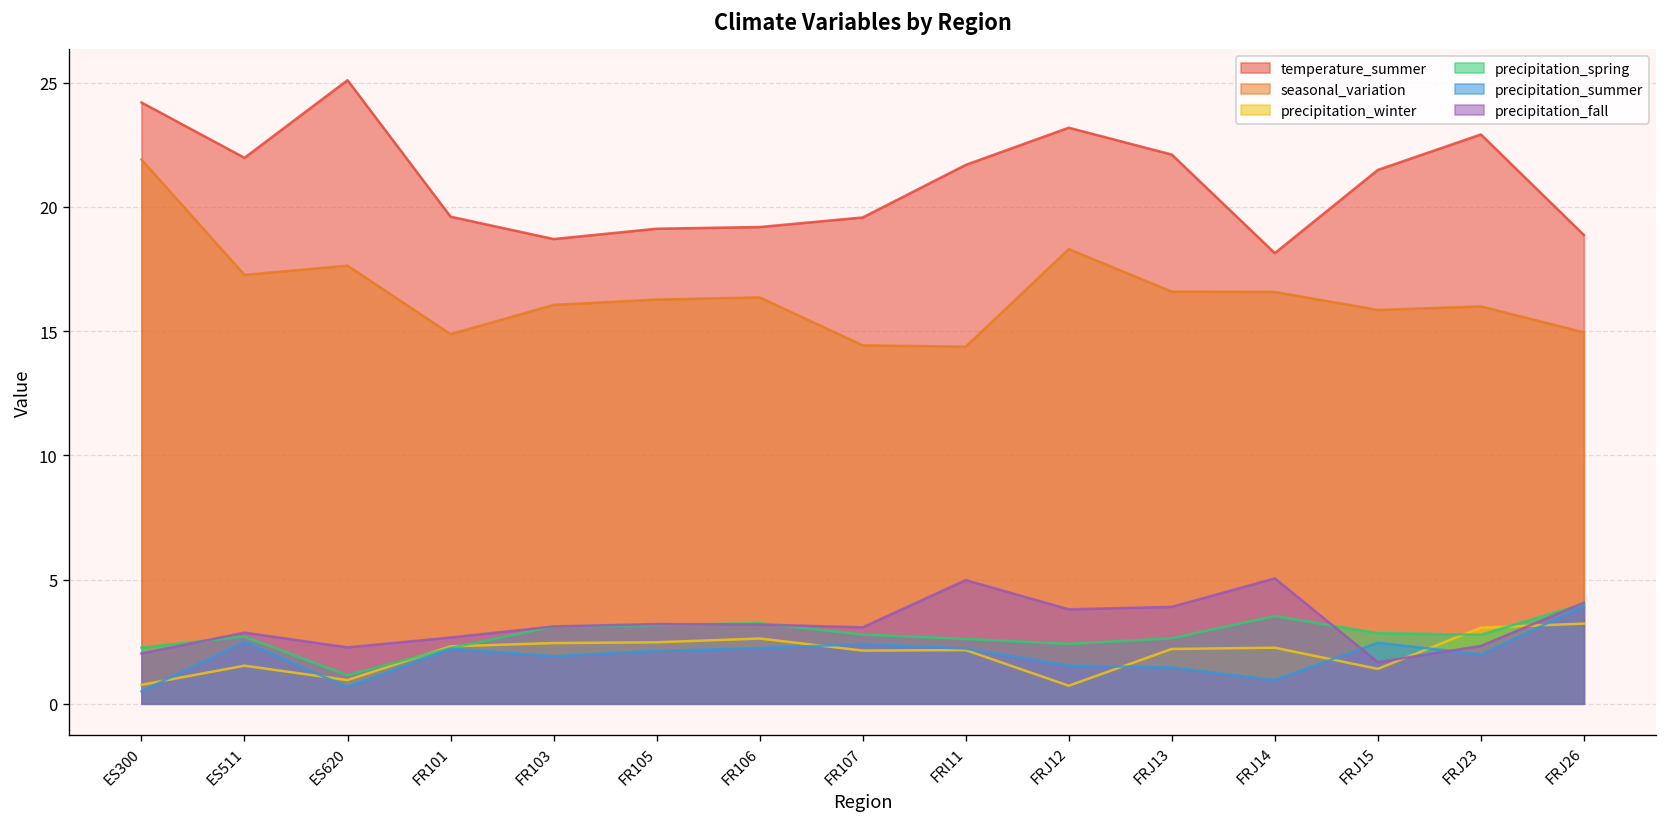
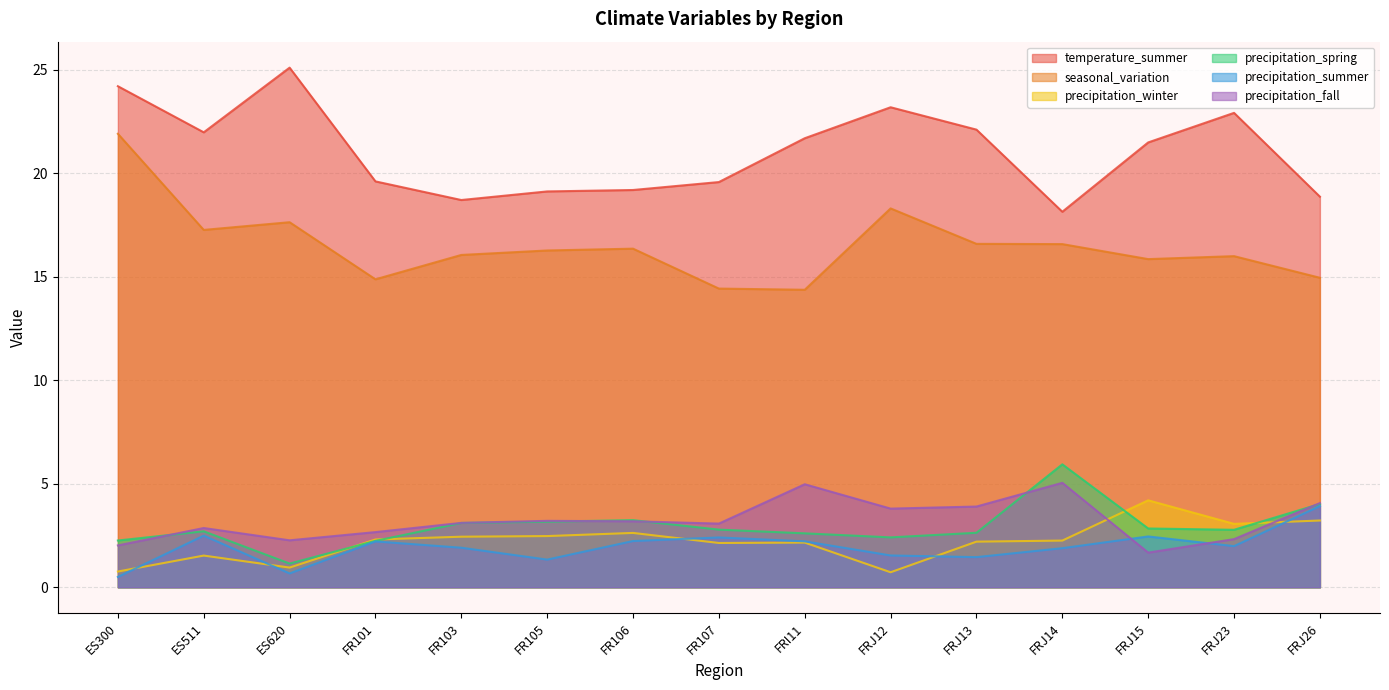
  {
    "precipitation_winter": {
      "ES300": 0.8,
      "ES511": 1.5,
      "ES620": 1.0,
      "FR103": 2.4,
      "FR105": 2.5,
      "FR106": 2.6,
      "FR107": 2.1,
      "FRJ12": 0.7,
      "FRJ13": 2.2,
      "FRJ14": 2.3,
-     "FRJ15": 1.4,
+     "FRJ15": 4.2,
      "FRJ23": 3.1,
      "FRJ26": 3.2
    },
    "precipitation_spring": {
      "ES300": 2.3,
      "ES511": 2.7,
      "ES620": 1.1,
      "FR107": 2.8,
      "FRI11": 2.6,
      "FRJ12": 2.4,
      "FRJ13": 2.6,
-     "FRJ14": 3.5,
+     "FRJ14": 5.9,
      "FRJ15": 2.8,
      "FRJ23": 2.8
    },
    "precipitation_summer": {
      "ES300": 0.5,
      "ES511": 2.5,
      "ES620": 0.7,
      "FR103": 1.9,
-     "FR105": 2.1,
+     "FR105": 1.3,
      "FR106": 2.2,
      "FR107": 2.4,
      "FRJ12": 1.5,
      "FRJ13": 1.5,
-     "FRJ14": 0.9,
+     "FRJ14": 1.9,
      "FRJ15": 2.5,
      "FRJ23": 2.0
    },
    "precipitation_fall": {
      "ES300": 2.0,
      "ES511": 2.9,
      "ES620": 2.3,
      "FR101": 2.7,
      "FR107": 3.1,
      "FRI11": 5.0,
      "FRJ12": 3.8,
      "FRJ13": 3.9,
      "FRJ14": 5.0,
      "FRJ15": 1.7,
      "FRJ23": 2.3
    }
  }
